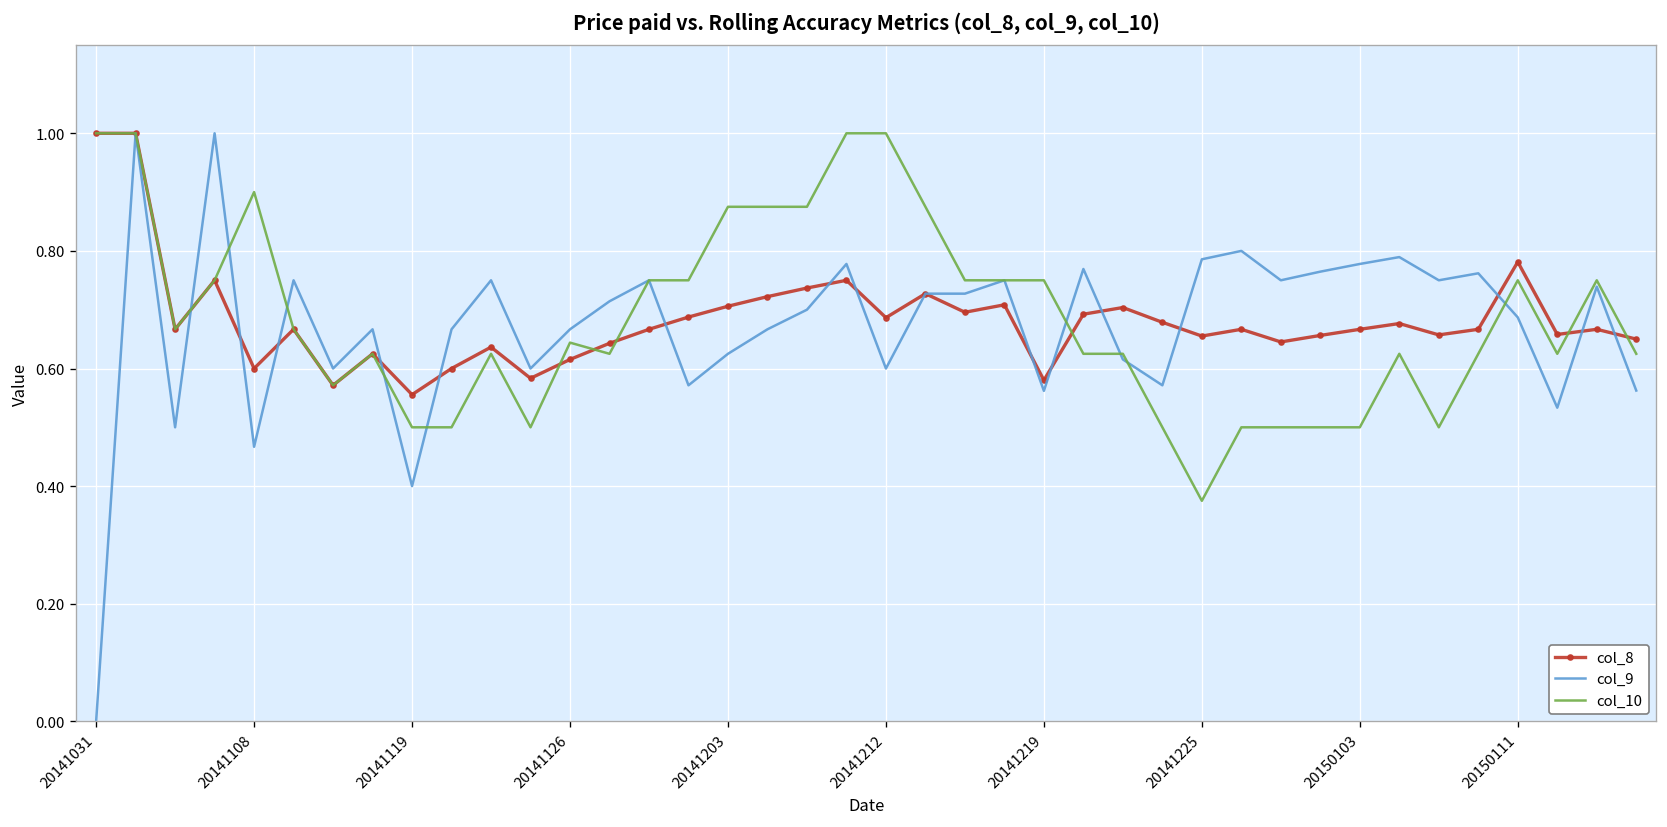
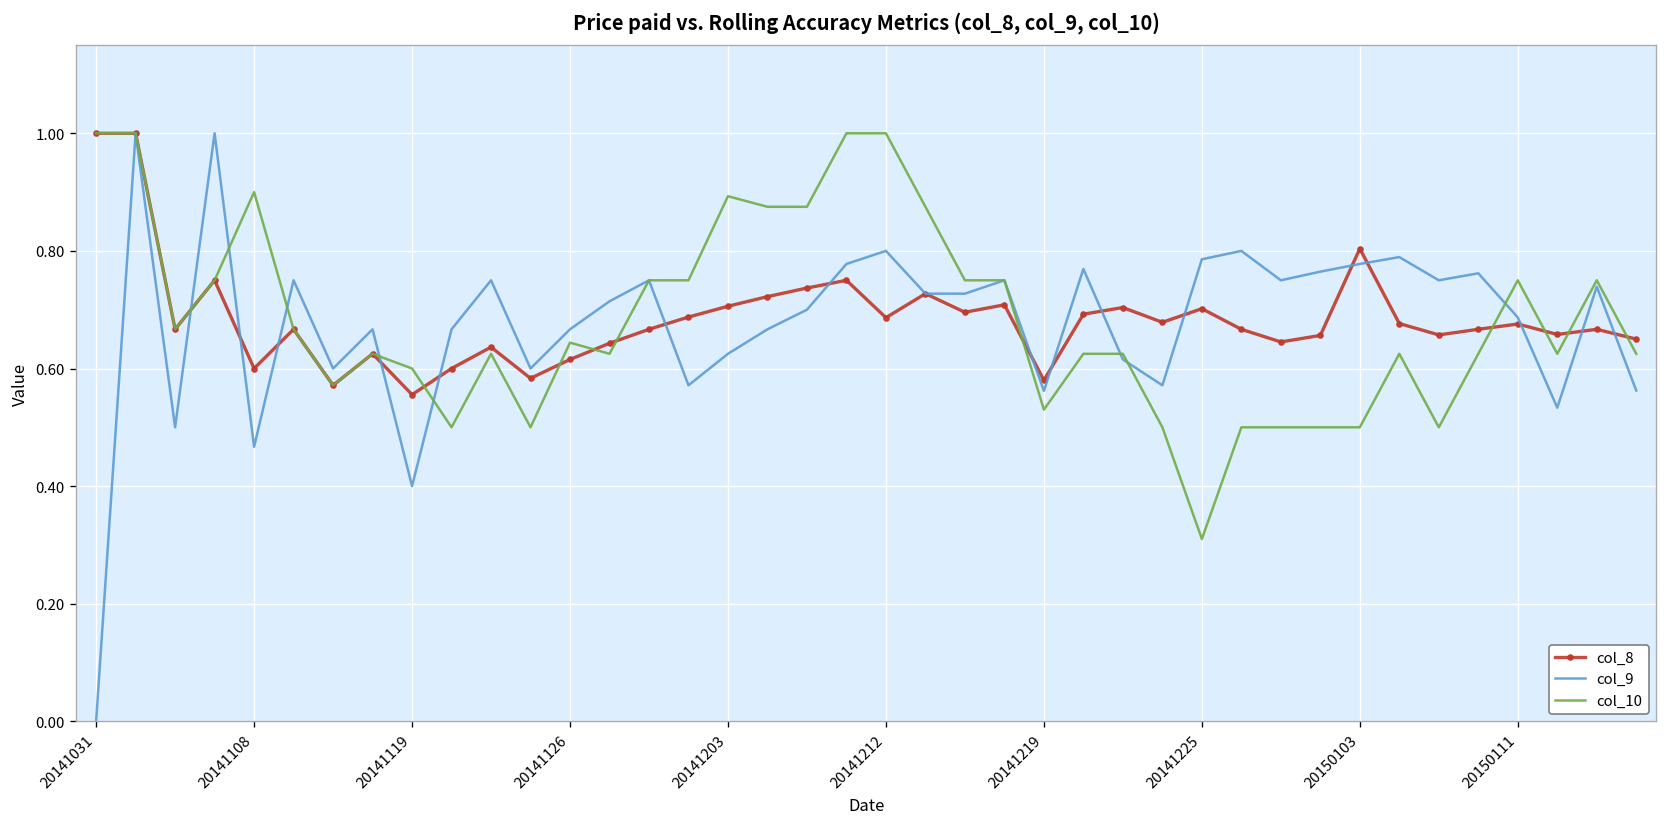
  {
    "col_8": {
      "20141108": 0.60,
      "20141119": 0.56,
      "20141126": 0.62,
      "20141203": 0.71,
      "20141212": 0.69,
      "20141219": 0.58,
-     "20141225": 0.66,
-     "20150103": 0.67,
-     "20150111": 0.78
+     "20141225": 0.70,
+     "20150103": 0.80,
+     "20150111": 0.68
    },
    "col_9": {
      "20141031": 0.0,
      "20141108": 0.47,
      "20141119": 0.4,
      "20141126": 0.67,
      "20141203": 0.63,
-     "20141212": 0.6,
+     "20141212": 0.8,
      "20141219": 0.56,
      "20141225": 0.79,
      "20150103": 0.78,
      "20150111": 0.69
    },
    "col_10": {
      "20141108": 0.90,
-     "20141119": 0.5,
+     "20141119": 0.6,
      "20141126": 0.64,
-     "20141203": 0.88,
+     "20141203": 0.89,
      "20141212": 1.00,
-     "20141219": 0.75,
-     "20141225": 0.38,
+     "20141219": 0.53,
+     "20141225": 0.31,
      "20150103": 0.50,
      "20150111": 0.75
    }
  }
